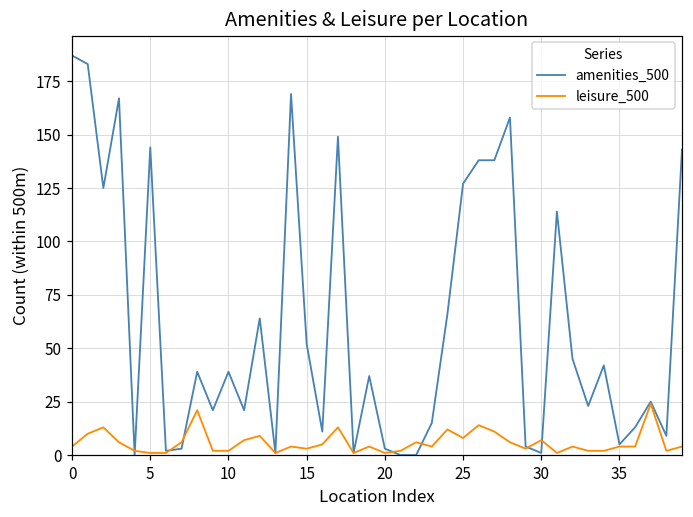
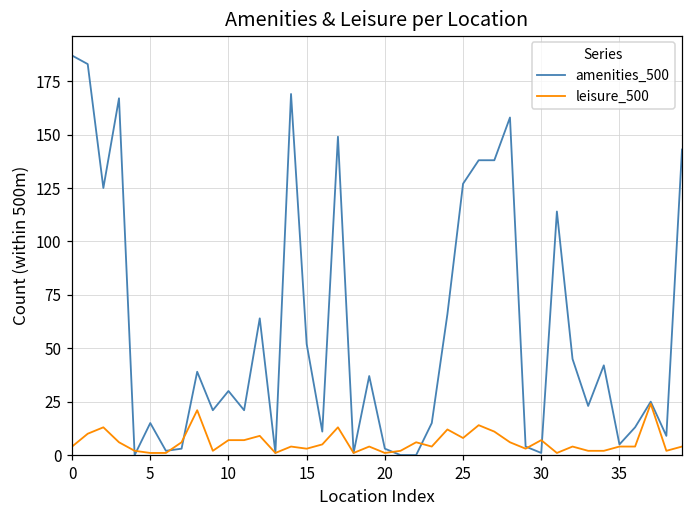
  {
    "amenities_500": {
      "0": 187,
-     "5": 144,
-     "10": 39,
+     "5": 15,
+     "10": 30,
      "15": 52,
      "20": 3,
      "25": 127,
      "30": 1
    },
    "leisure_500": {
      "0": 4,
      "5": 1,
-     "10": 2,
+     "10": 7,
      "15": 3,
      "20": 1,
      "25": 8,
      "30": 7
    }
  }
